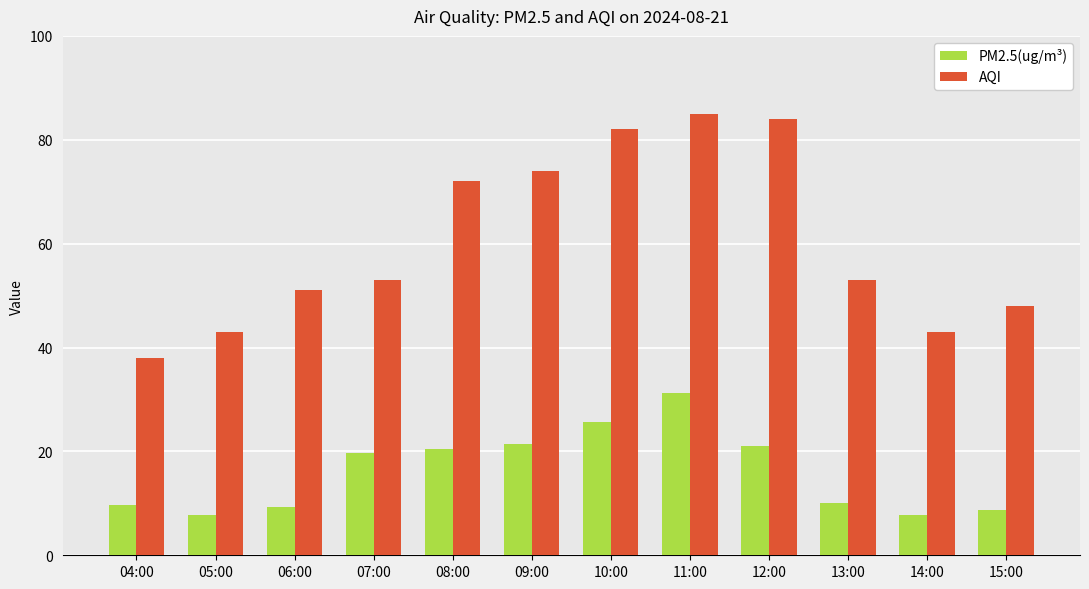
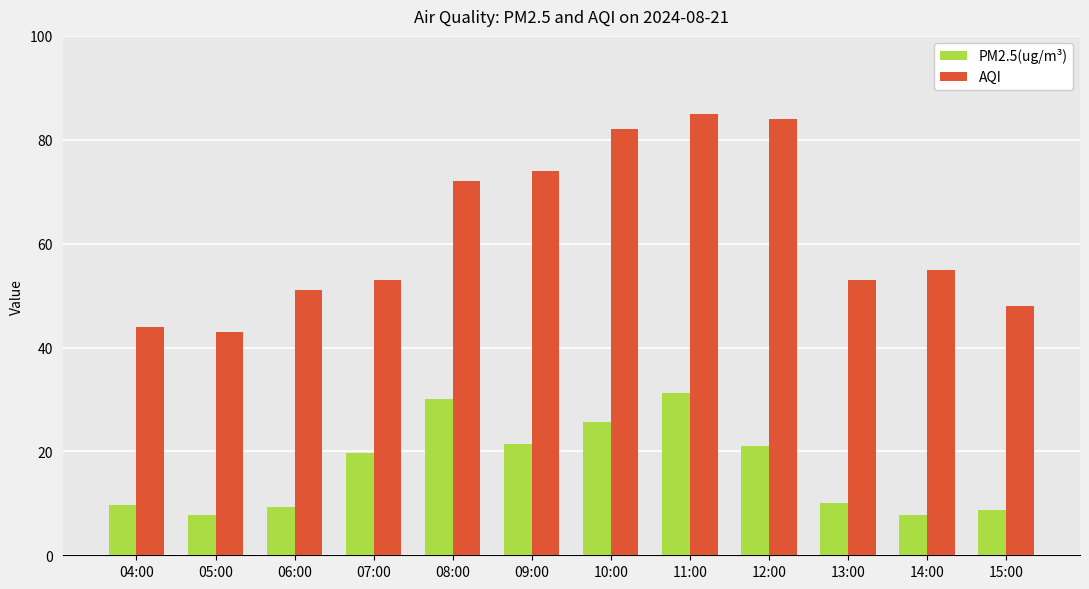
  {
    "PM2.5(ug/m³)": {
      "04:00": 10,
      "05:00": 8,
      "06:00": 9,
      "07:00": 20,
-     "08:00": 21,
+     "08:00": 30,
      "09:00": 21,
      "10:00": 26,
      "11:00": 31,
      "12:00": 21,
      "13:00": 10,
      "14:00": 8,
      "15:00": 9
    },
    "AQI": {
-     "04:00": 38,
+     "04:00": 44,
      "05:00": 43,
      "06:00": 51,
      "07:00": 53,
      "08:00": 72,
      "09:00": 74,
      "10:00": 82,
      "11:00": 85,
      "12:00": 84,
      "13:00": 53,
-     "14:00": 43,
+     "14:00": 55,
      "15:00": 48
    }
  }
